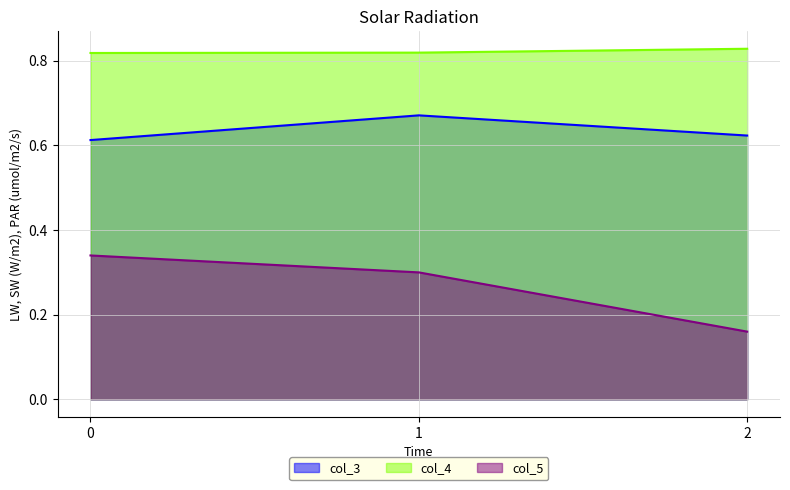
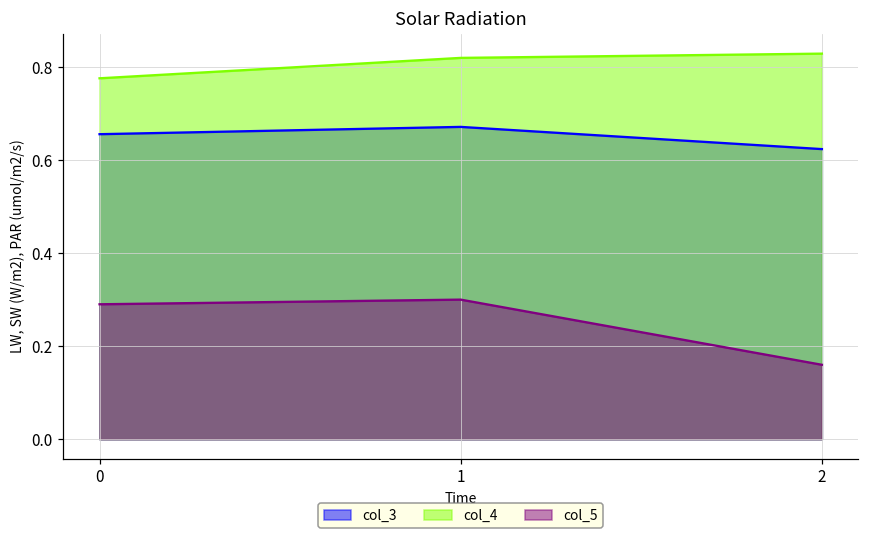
  {
    "col_3": {
-     "0": 0.61,
+     "0": 0.66,
      "1": 0.67,
      "2": 0.62
    },
    "col_4": {
-     "0": 0.82,
+     "0": 0.78,
      "1": 0.82,
      "2": 0.83
    },
    "col_5": {
-     "0": 0.34,
+     "0": 0.29,
      "1": 0.30,
      "2": 0.16
    }
  }
